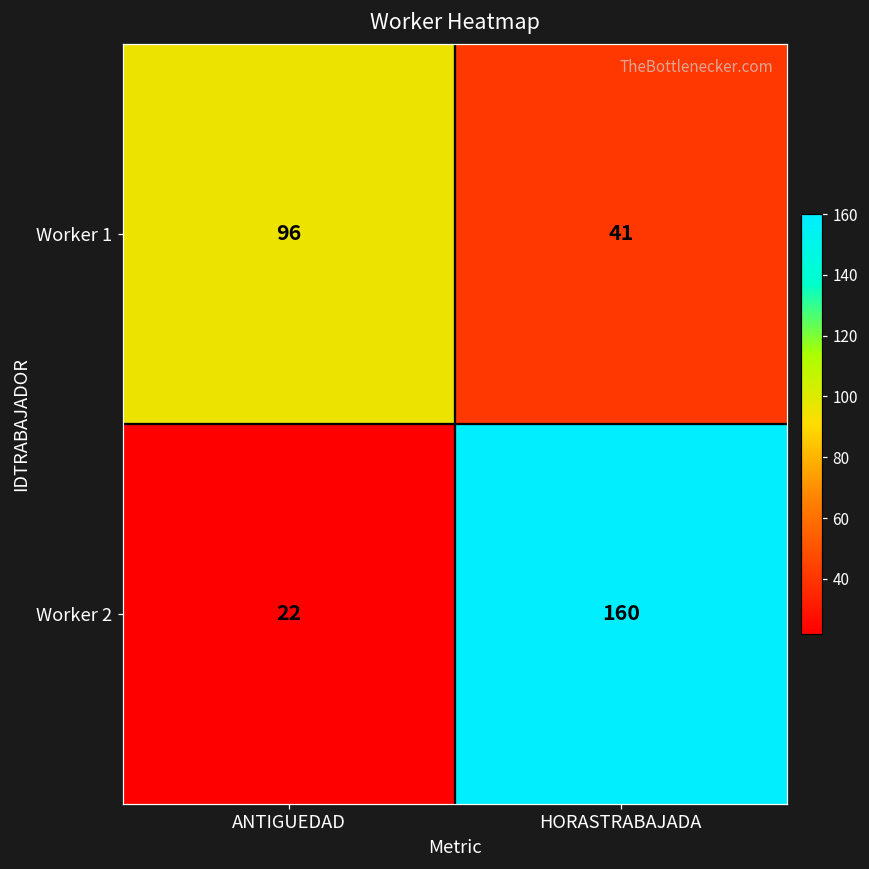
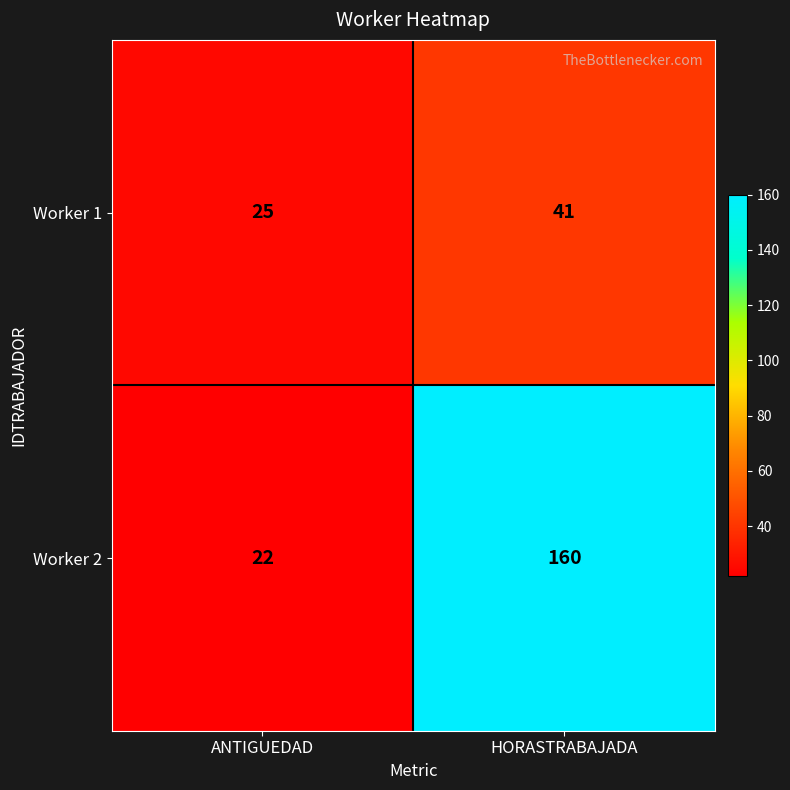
  {
    "Worker 1": {
-     "ANTIGUEDAD": 96
+     "ANTIGUEDAD": 25
    },
    "Worker 2": {
      "ANTIGUEDAD": 22,
      "HORASTRABAJADA": 160
    }
  }
